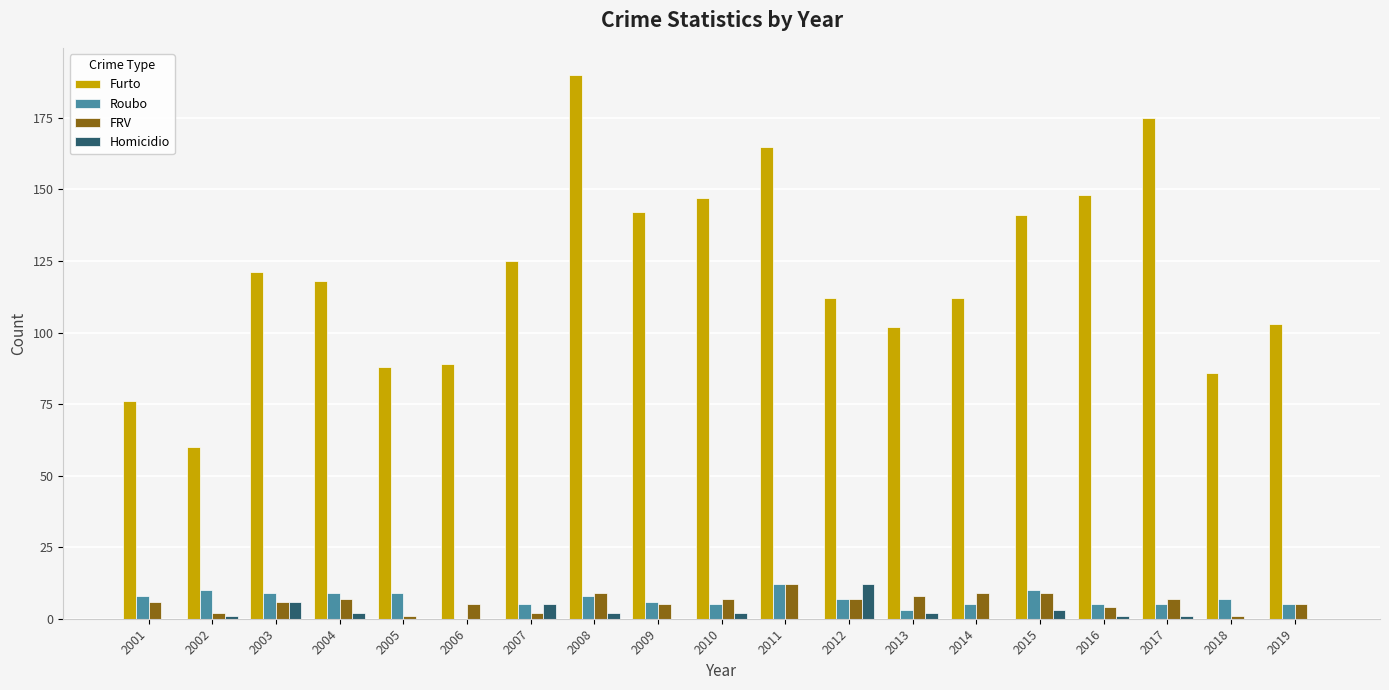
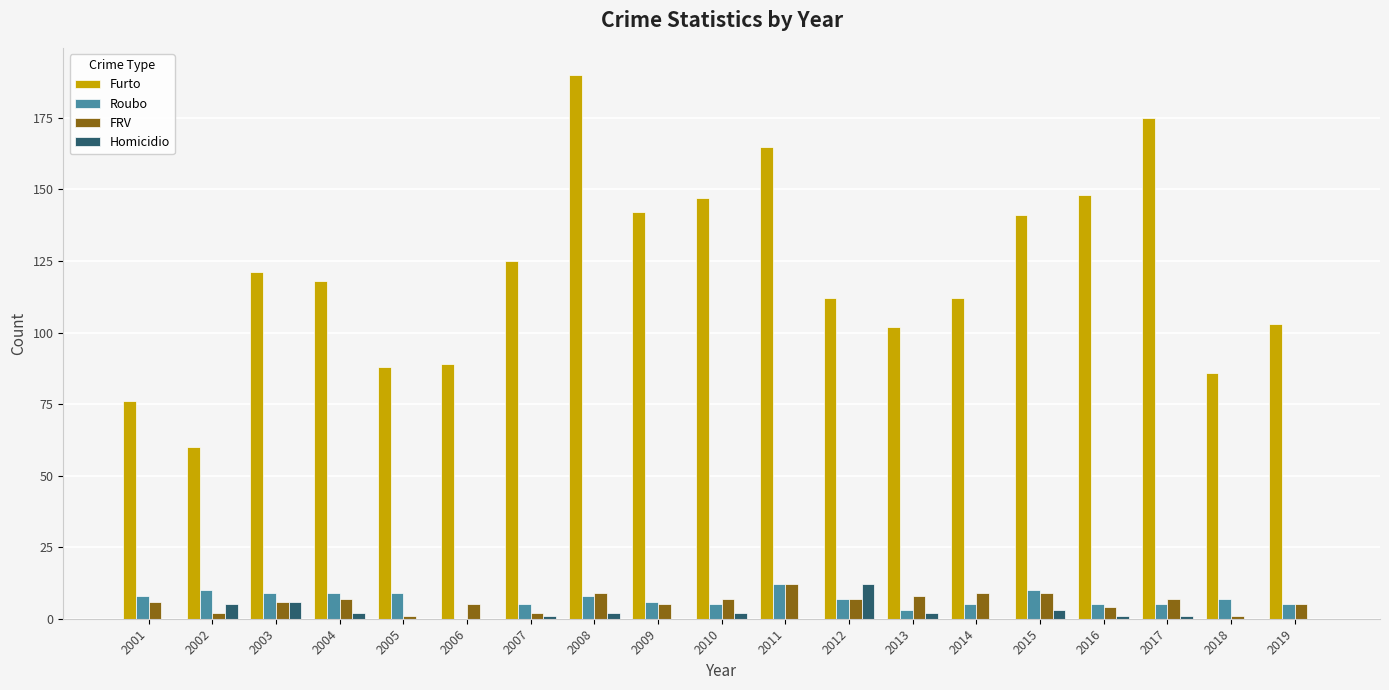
  {
    "Furto": {
      "2001": 76,
      "2002": 60,
      "2003": 121,
      "2004": 118,
      "2005": 88,
      "2006": 89,
      "2007": 125,
      "2008": 190,
      "2009": 142,
      "2010": 147,
      "2011": 165,
      "2012": 112,
      "2013": 102,
      "2014": 112,
      "2015": 141,
      "2016": 148,
      "2017": 175,
      "2018": 86,
      "2019": 103
    },
    "Roubo": {
      "2001": 8,
      "2002": 10,
      "2003": 9,
      "2004": 9,
      "2005": 9,
      "2006": 0,
      "2007": 5,
      "2008": 8,
      "2009": 6,
      "2010": 5,
      "2011": 12,
      "2012": 7,
      "2013": 3,
      "2014": 5,
      "2015": 10,
      "2016": 5,
      "2017": 5,
      "2018": 7,
      "2019": 5
    },
    "FRV": {
      "2001": 6,
      "2002": 2,
      "2003": 6,
      "2004": 7,
      "2005": 1,
      "2006": 5,
      "2007": 2,
      "2008": 9,
      "2009": 5,
      "2010": 7,
      "2011": 12,
      "2012": 7,
      "2013": 8,
      "2014": 9,
      "2015": 9,
      "2016": 4,
      "2017": 7,
      "2018": 1,
      "2019": 5
    },
    "Homicidio": {
      "2001": 0,
-     "2002": 1,
+     "2002": 5,
      "2003": 6,
      "2004": 2,
      "2005": 0,
      "2006": 0,
-     "2007": 5,
+     "2007": 1,
      "2008": 2,
      "2009": 0,
      "2010": 2,
      "2011": 0,
      "2012": 12,
      "2013": 2,
      "2014": 0,
      "2015": 3,
      "2016": 1,
      "2017": 1,
      "2018": 0,
      "2019": 0
    }
  }
